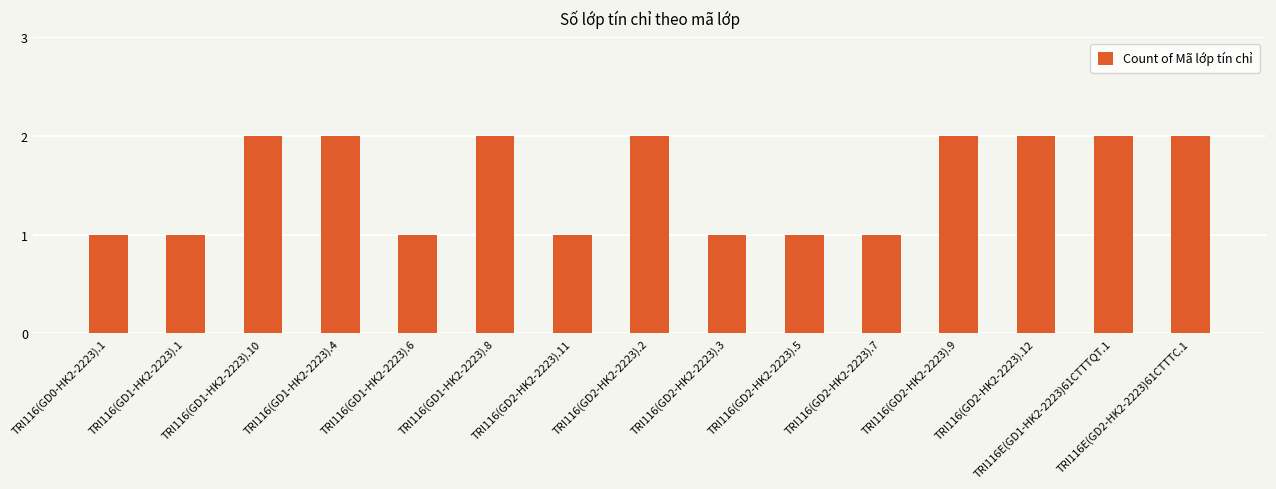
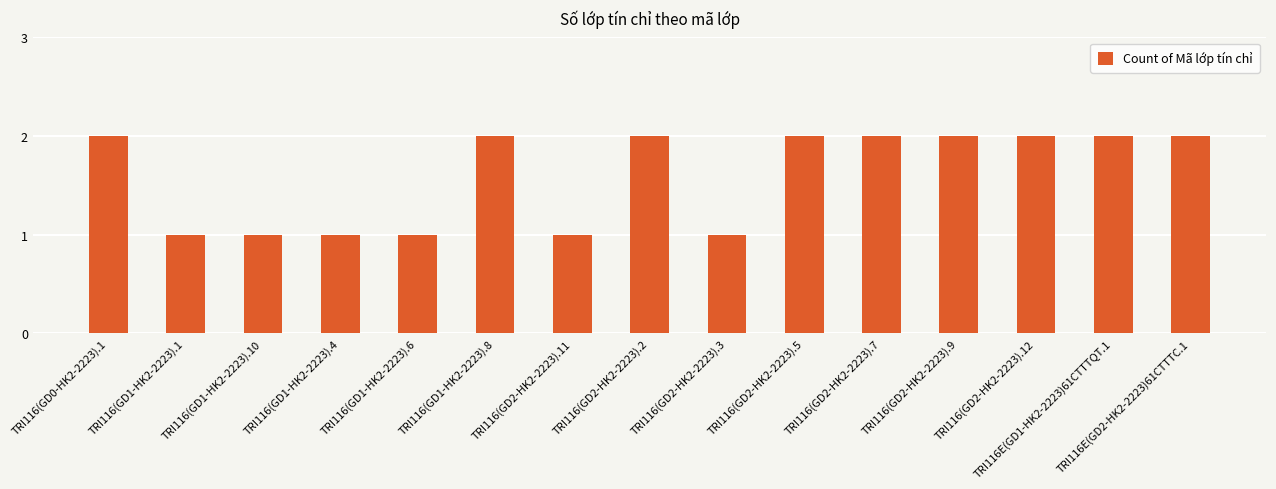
  {
-   "TRI116(GD0-HK2-2223).1": 1,
+   "TRI116(GD0-HK2-2223).1": 2,
    "TRI116(GD1-HK2-2223).1": 1,
-   "TRI116(GD1-HK2-2223).10": 2,
-   "TRI116(GD1-HK2-2223).4": 2,
+   "TRI116(GD1-HK2-2223).10": 1,
+   "TRI116(GD1-HK2-2223).4": 1,
    "TRI116(GD1-HK2-2223).6": 1,
    "TRI116(GD1-HK2-2223).8": 2,
    "TRI116(GD2-HK2-2223).11": 1,
    "TRI116(GD2-HK2-2223).2": 2,
    "TRI116(GD2-HK2-2223).3": 1,
-   "TRI116(GD2-HK2-2223).5": 1,
-   "TRI116(GD2-HK2-2223).7": 1,
+   "TRI116(GD2-HK2-2223).5": 2,
+   "TRI116(GD2-HK2-2223).7": 2,
    "TRI116(GD2-HK2-2223).9": 2,
    "TRI116(GD2-HK2-2223).12": 2,
    "TRI116E(GD1-HK2-2223)61CTTTQT.1": 2,
    "TRI116E(GD2-HK2-2223)61CTTTC.1": 2
  }
